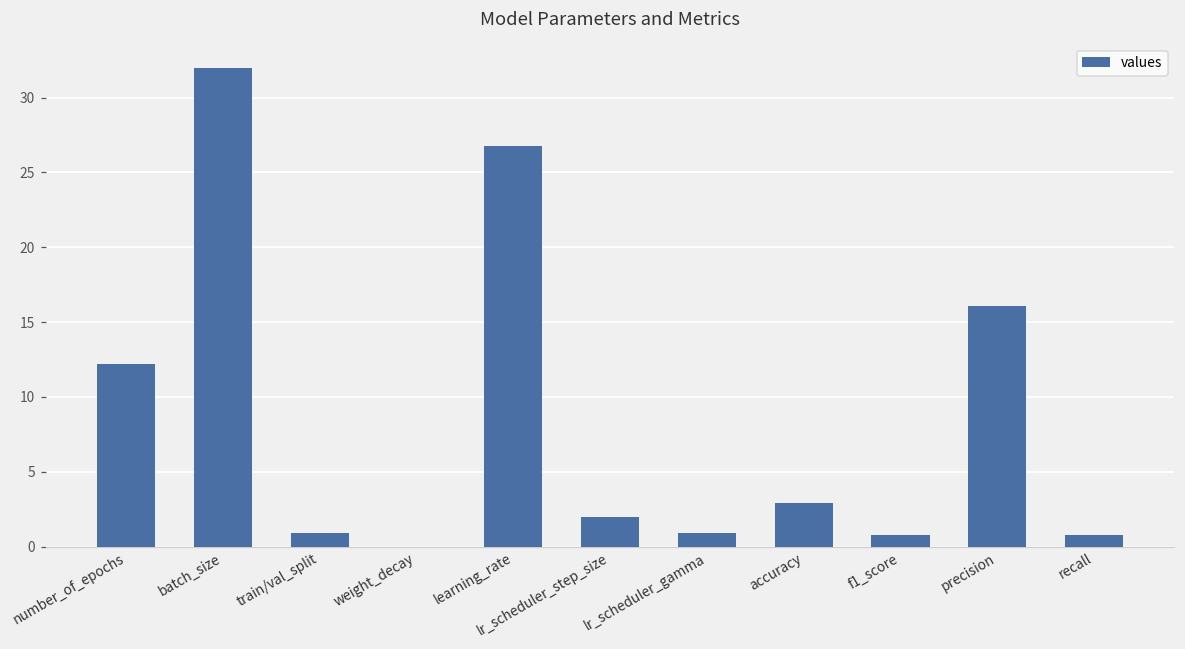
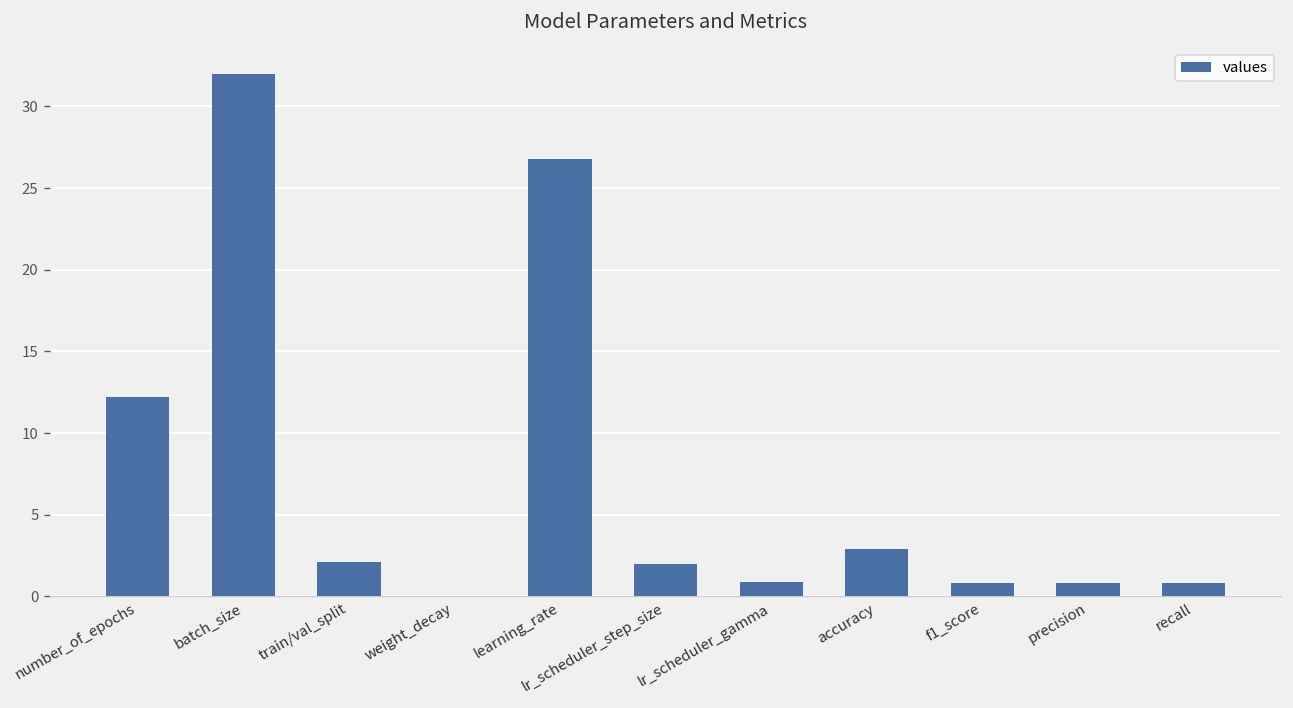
  {
    "number_of_epochs": 12.2,
    "batch_size": 32.0,
-   "train/val_split": 0.9,
+   "train/val_split": 2.1,
    "learning_rate": 26.8,
    "lr_scheduler_step_size": 2.0,
    "lr_scheduler_gamma": 0.9,
    "accuracy": 2.9,
    "f1_score": 0.8,
-   "precision": 16.1,
+   "precision": 0.8,
    "recall": 0.8
  }
